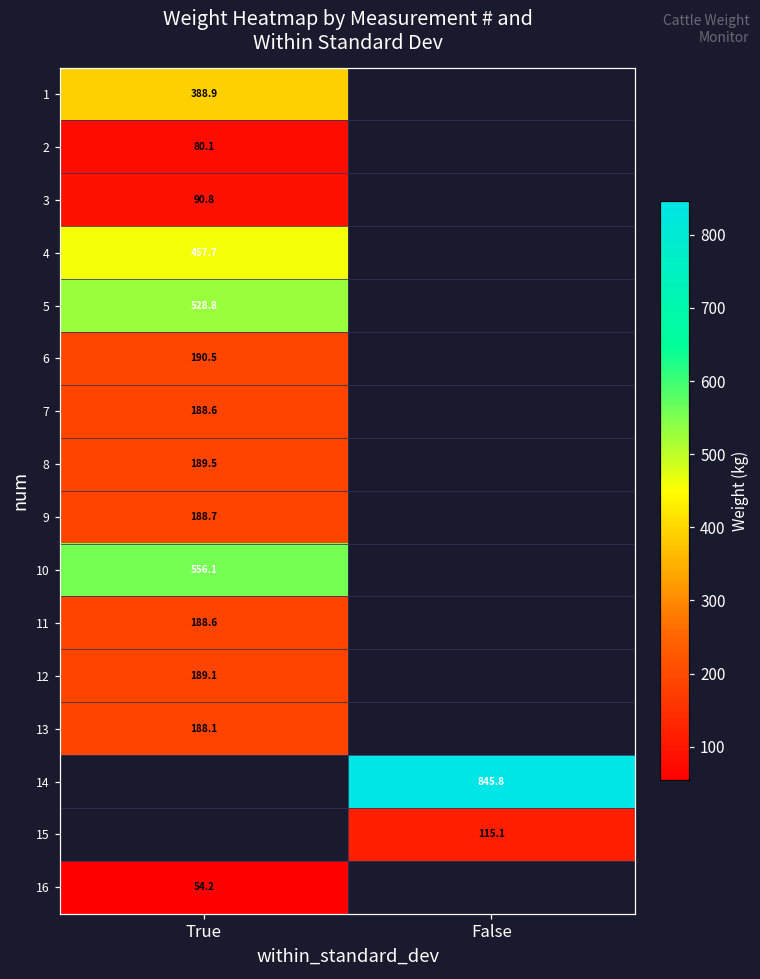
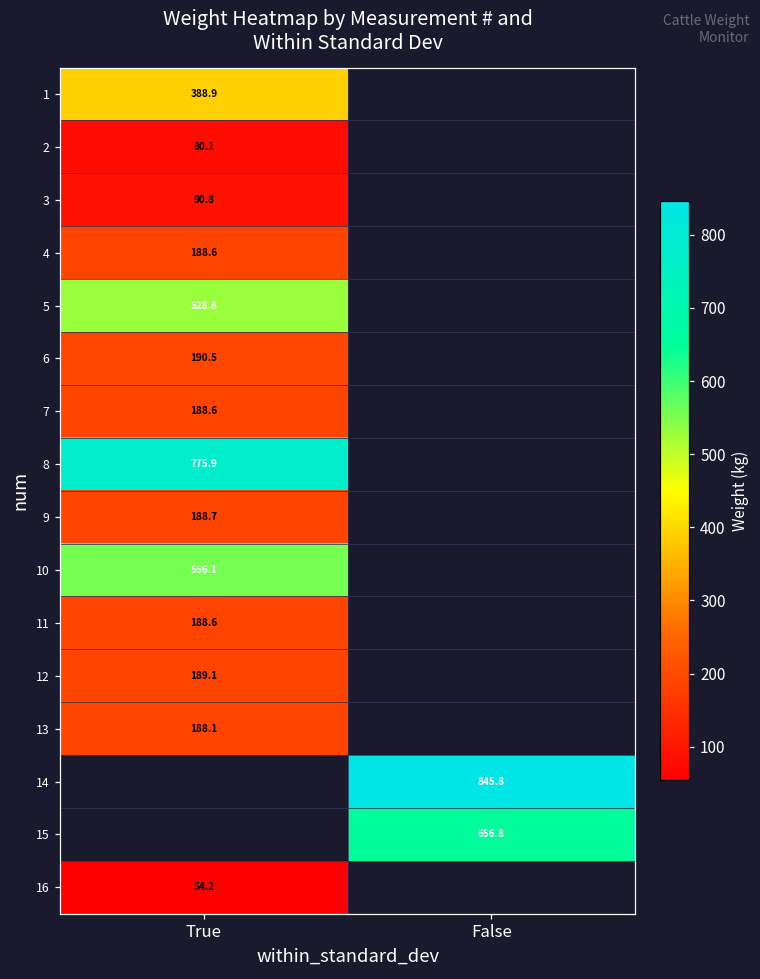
  {
    "1": {
      "True": 388.9
    },
    "2": {
      "True": 80.1
    },
    "3": {
      "True": 90.8
    },
    "4": {
-     "True": 457.7
+     "True": 188.6
    },
    "5": {
      "True": 528.8
    },
    "6": {
      "True": 190.5
    },
    "7": {
      "True": 188.6
    },
    "8": {
-     "True": 189.5
+     "True": 775.9
    },
    "9": {
      "True": 188.7
    },
    "10": {
      "True": 556.1
    },
    "11": {
      "True": 188.6
    },
    "12": {
      "True": 189.1
    },
    "13": {
      "True": 188.1
    },
    "14": {
      "False": 845.8
    },
    "15": {
-     "False": 115.1
+     "False": 656.8
    },
    "16": {
      "True": 54.2
    }
  }
